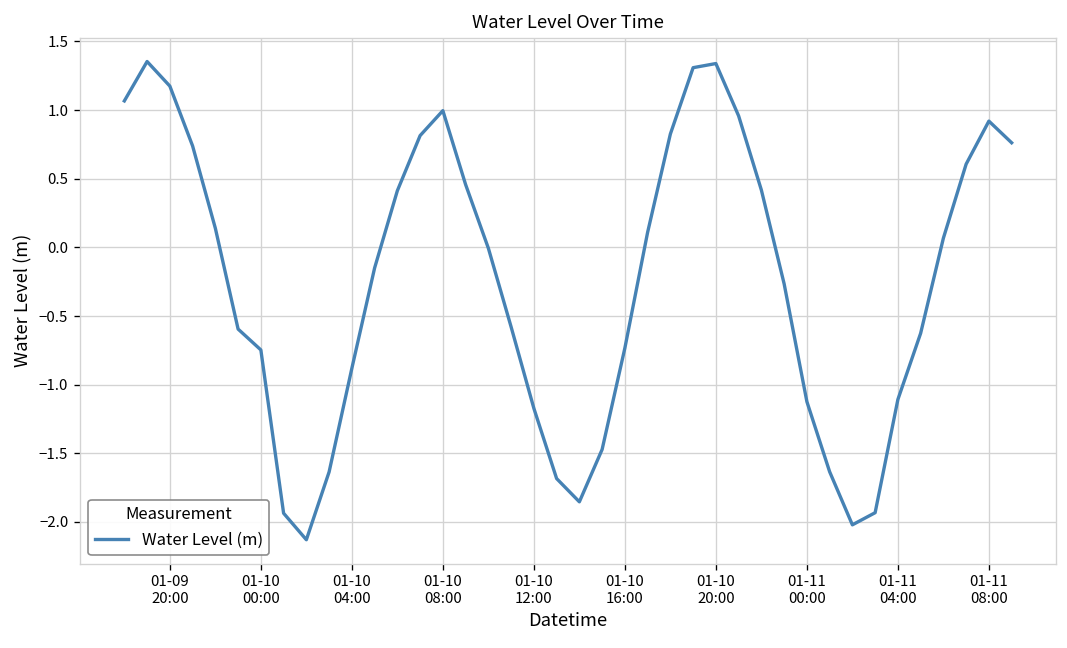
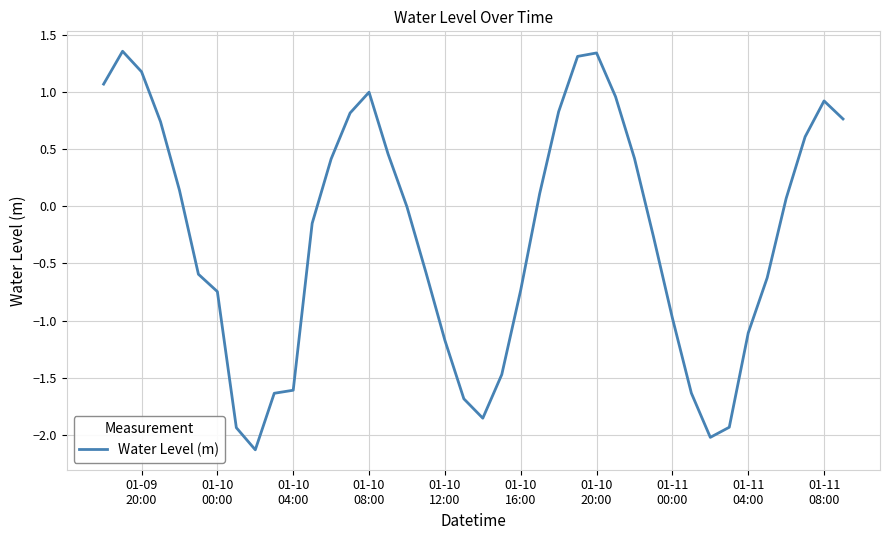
  {
    "01-09 20:00": 1.17,
    "01-10 00:00": -0.75,
-   "01-10 04:00": -0.88,
+   "01-10 04:00": -1.61,
    "01-10 08:00": 1.00,
    "01-10 12:00": -1.17,
    "01-10 16:00": -0.73,
    "01-10 20:00": 1.34,
-   "01-11 00:00": -1.12,
+   "01-11 00:00": -0.98,
    "01-11 04:00": -1.11,
    "01-11 08:00": 0.92
  }
